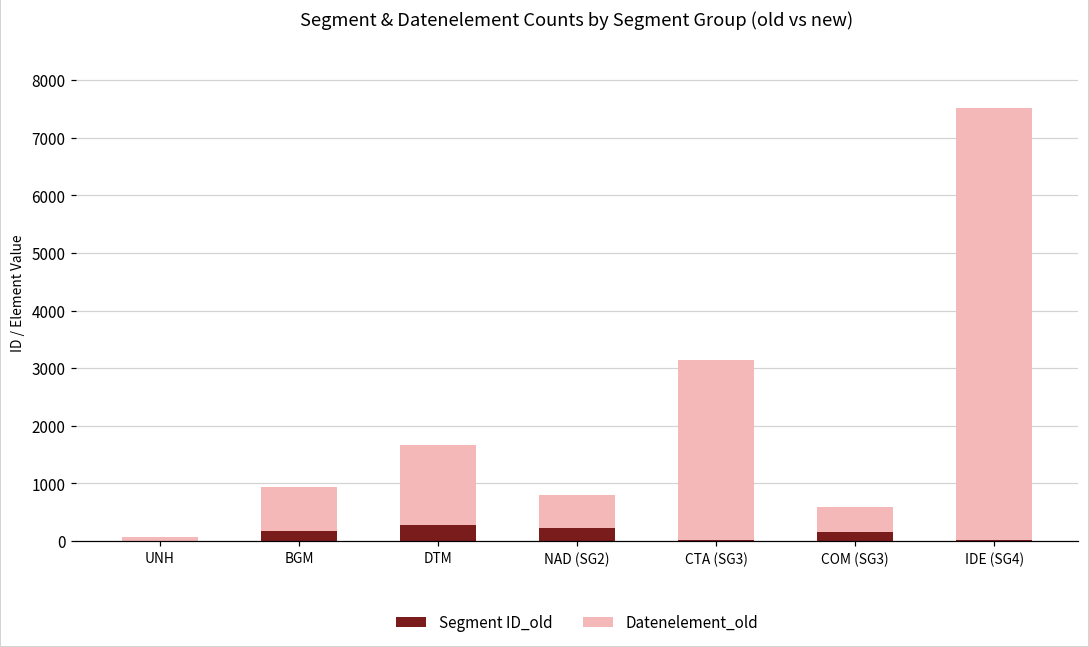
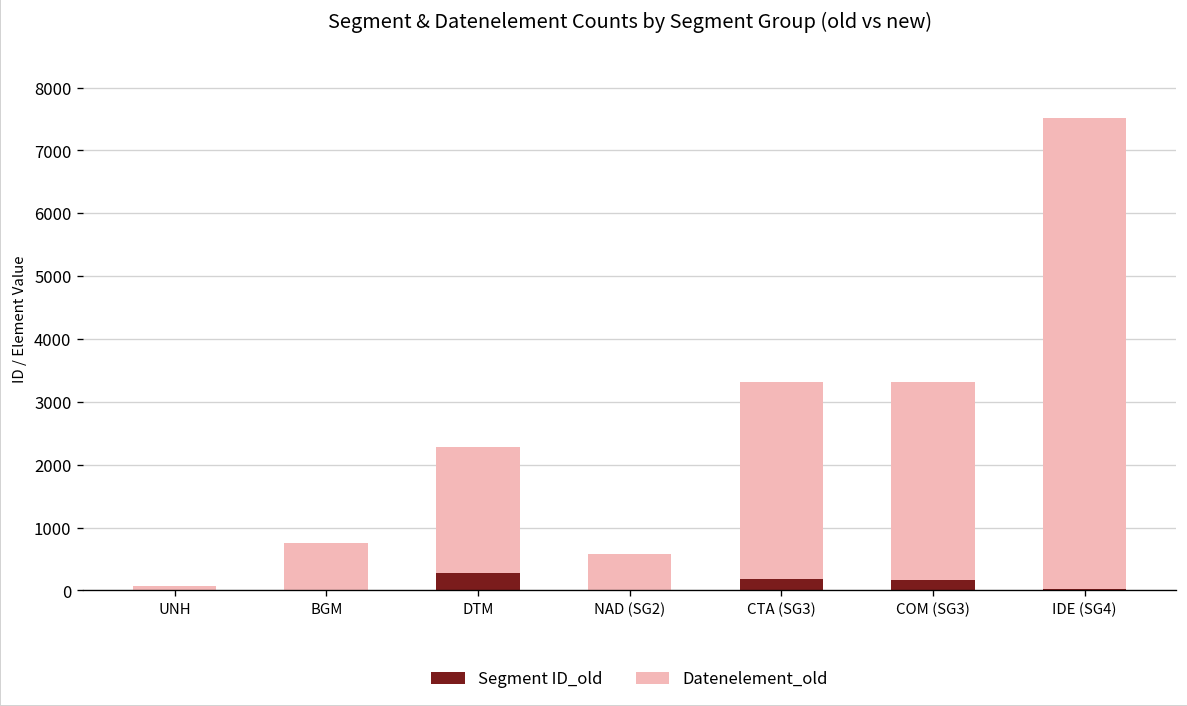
  {
    "Segment ID_old": {
-     "BGM": 200,
+     "BGM": 0,
      "DTM": 300,
-     "NAD (SG2)": 200,
-     "CTA (SG3)": 0,
+     "NAD (SG2)": 0,
+     "CTA (SG3)": 200,
      "COM (SG3)": 200
    },
    "Datenelement_old": {
      "UNH": 100,
      "BGM": 800,
-     "DTM": 1400,
+     "DTM": 2000,
      "NAD (SG2)": 600,
      "CTA (SG3)": 3100,
-     "COM (SG3)": 400,
+     "COM (SG3)": 3100,
      "IDE (SG4)": 7500
    }
  }
